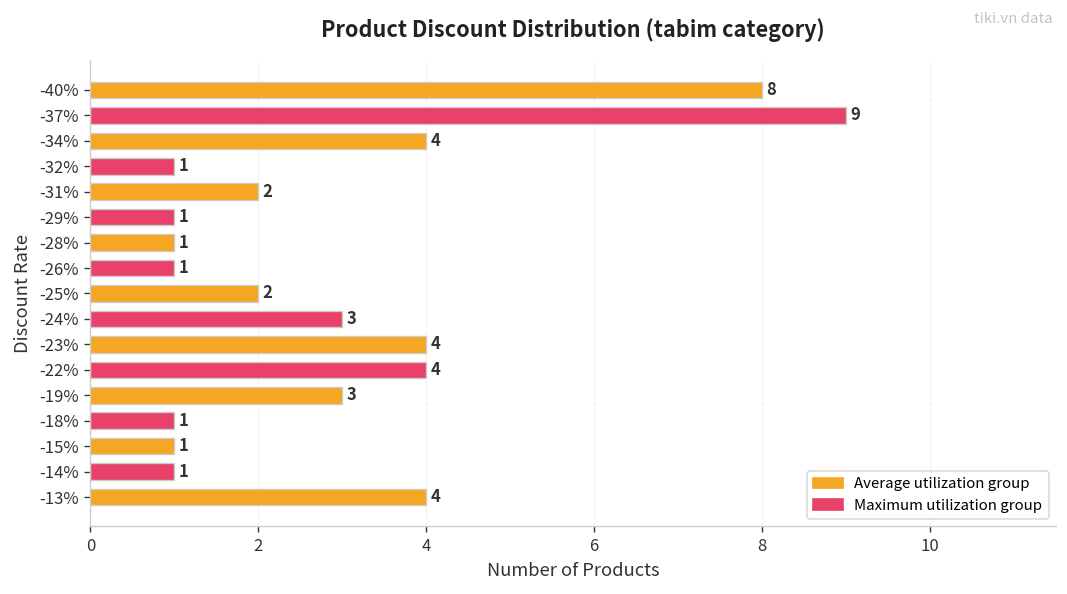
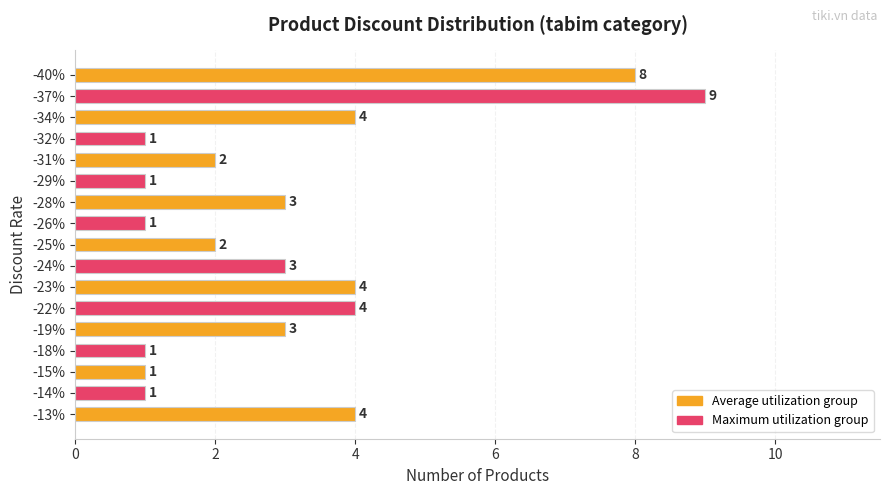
  {
    "-40%": 8,
    "-37%": 9,
    "-34%": 4,
    "-32%": 1,
    "-31%": 2,
    "-29%": 1,
-   "-28%": 1,
+   "-28%": 3,
    "-26%": 1,
    "-25%": 2,
    "-24%": 3,
    "-23%": 4,
    "-22%": 4,
    "-19%": 3,
    "-18%": 1,
    "-15%": 1,
    "-14%": 1,
    "-13%": 4
  }
